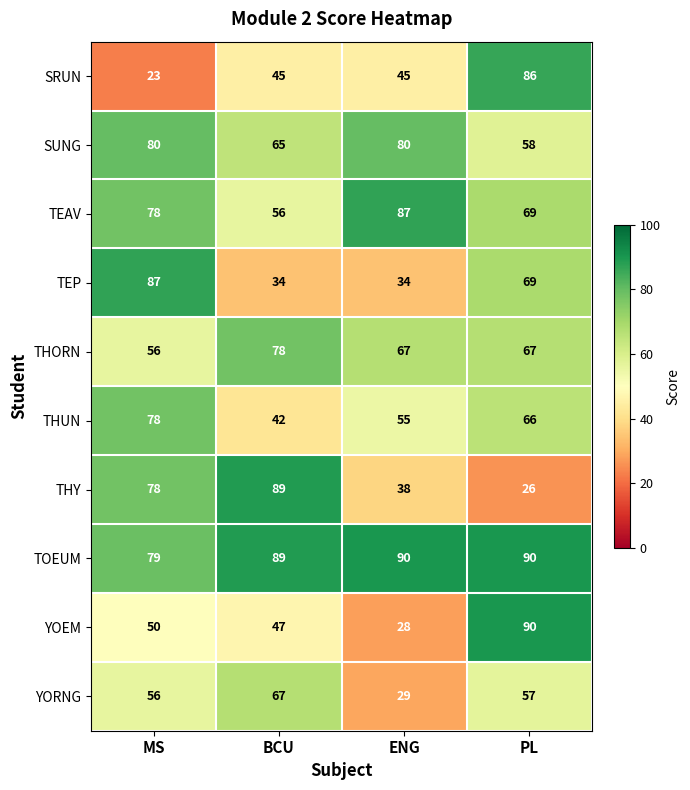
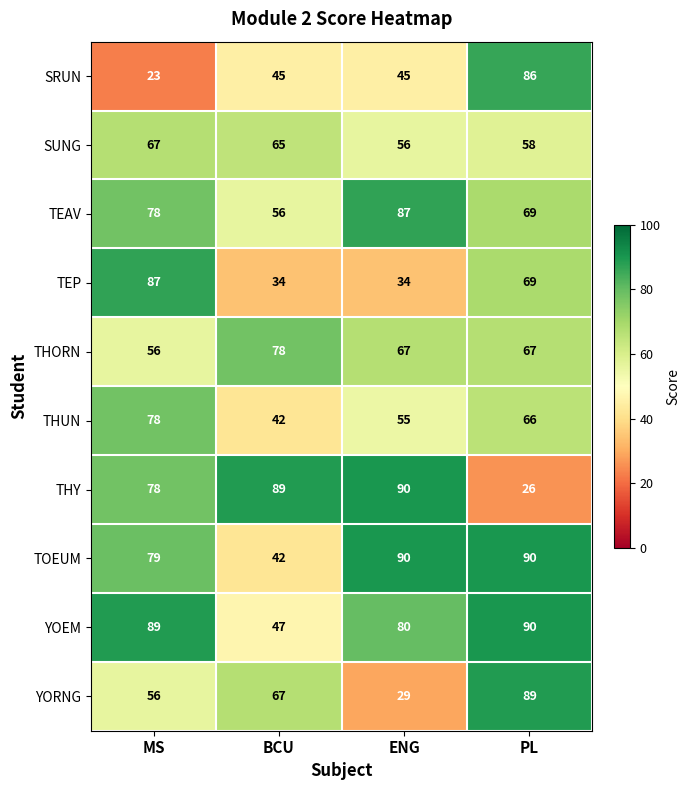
  {
    "SRUN": {
      "MS": 23,
      "BCU": 45,
      "ENG": 45,
      "PL": 86
    },
    "SUNG": {
-     "MS": 80,
+     "MS": 67,
      "BCU": 65,
-     "ENG": 80,
+     "ENG": 56,
      "PL": 58
    },
    "TEAV": {
      "MS": 78,
      "BCU": 56,
      "ENG": 87,
      "PL": 69
    },
    "TEP": {
      "MS": 87,
      "BCU": 34,
      "ENG": 34,
      "PL": 69
    },
    "THORN": {
      "MS": 56,
      "BCU": 78,
      "ENG": 67,
      "PL": 67
    },
    "THUN": {
      "MS": 78,
      "BCU": 42,
      "ENG": 55,
      "PL": 66
    },
    "THY": {
      "MS": 78,
      "BCU": 89,
-     "ENG": 38,
+     "ENG": 90,
      "PL": 26
    },
    "TOEUM": {
      "MS": 79,
-     "BCU": 89,
+     "BCU": 42,
      "ENG": 90,
      "PL": 90
    },
    "YOEM": {
-     "MS": 50,
+     "MS": 89,
      "BCU": 47,
-     "ENG": 28,
+     "ENG": 80,
      "PL": 90
    },
    "YORNG": {
      "MS": 56,
      "BCU": 67,
      "ENG": 29,
-     "PL": 57
+     "PL": 89
    }
  }
